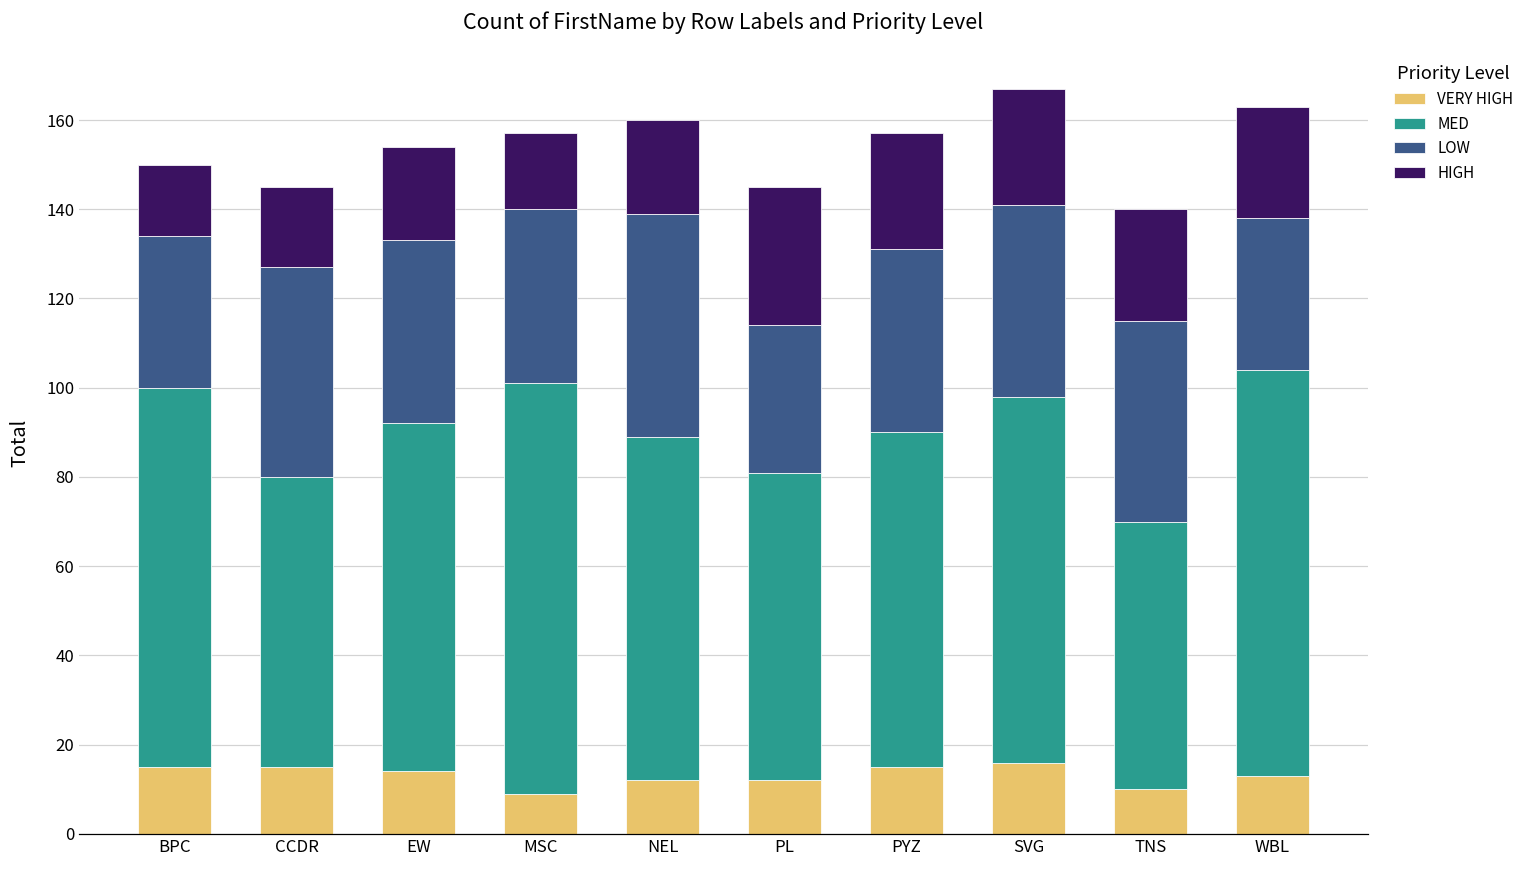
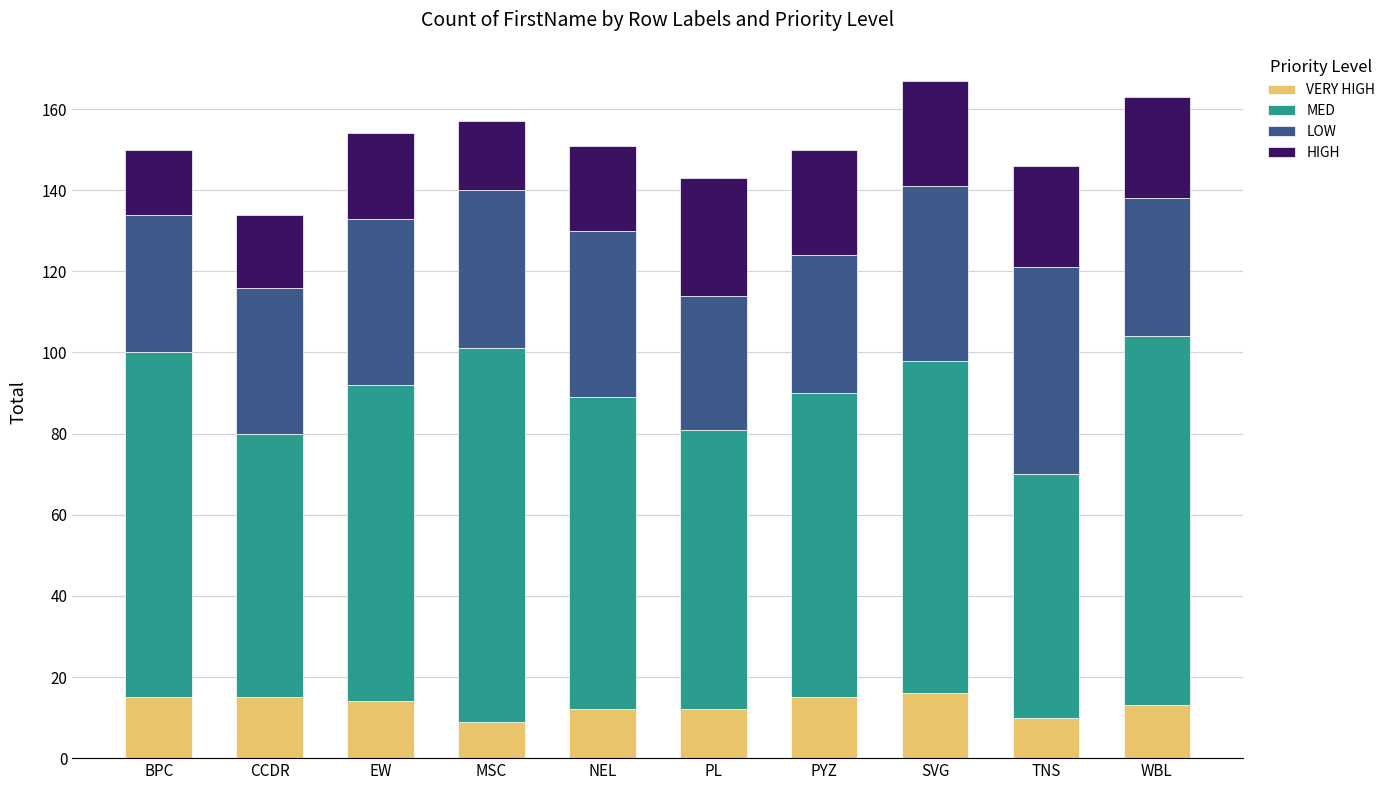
  {
    "VERY HIGH": {
      "BPC": 15,
      "CCDR": 15,
      "EW": 14,
      "MSC": 9,
      "NEL": 12,
      "PL": 12,
      "PYZ": 15,
      "SVG": 16,
      "TNS": 10,
      "WBL": 13
    },
    "MED": {
      "BPC": 85,
      "CCDR": 65,
      "EW": 78,
      "MSC": 92,
      "NEL": 77,
      "PL": 69,
      "PYZ": 75,
      "SVG": 82,
      "TNS": 60,
      "WBL": 91
    },
    "LOW": {
      "BPC": 34,
-     "CCDR": 47,
+     "CCDR": 36,
      "EW": 41,
      "MSC": 39,
-     "NEL": 50,
+     "NEL": 41,
      "PL": 33,
-     "PYZ": 41,
+     "PYZ": 34,
      "SVG": 43,
-     "TNS": 45,
+     "TNS": 51,
      "WBL": 34
    },
    "HIGH": {
      "BPC": 16,
      "CCDR": 18,
      "EW": 21,
      "MSC": 17,
      "NEL": 21,
-     "PL": 31,
+     "PL": 29,
      "PYZ": 26,
      "SVG": 26,
      "TNS": 25,
      "WBL": 25
    }
  }
